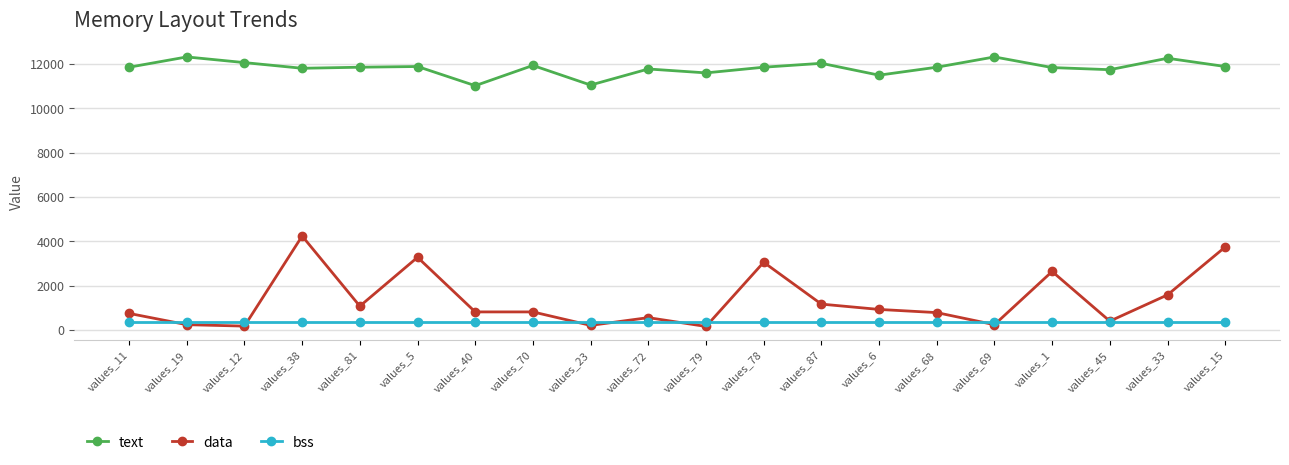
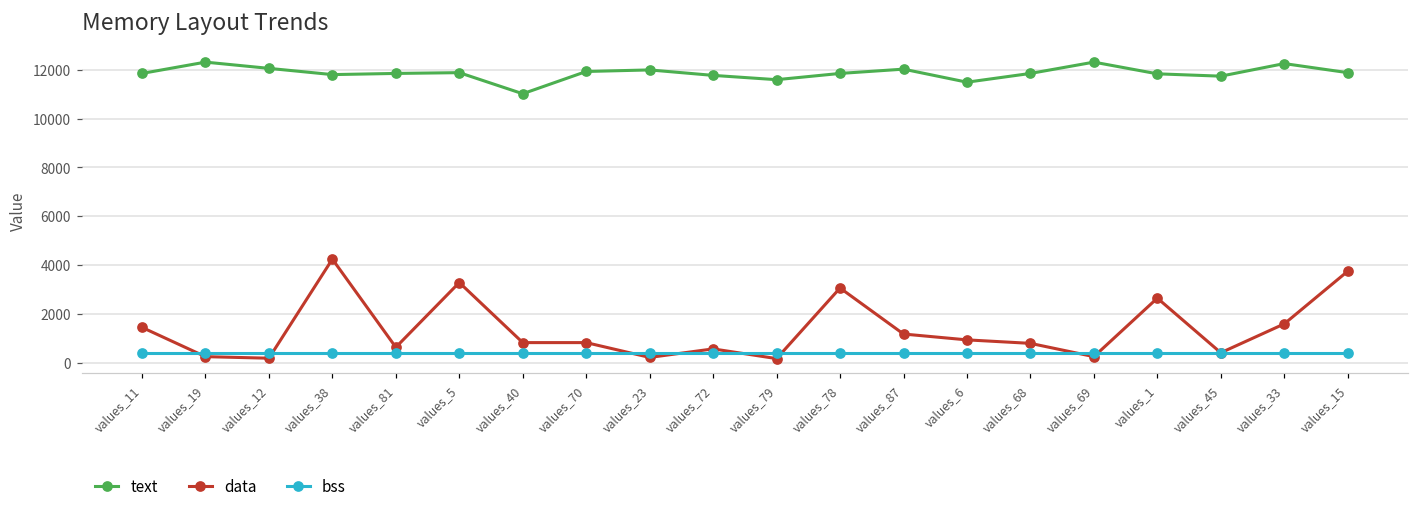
  {
    "text": {
      "values_11": 11900,
      "values_19": 12300,
      "values_12": 12100,
      "values_38": 11800,
      "values_81": 11900,
      "values_5": 11900,
      "values_40": 11000,
      "values_70": 11900,
-     "values_23": 11100,
+     "values_23": 12000,
      "values_72": 11800,
      "values_79": 11600,
      "values_78": 11900,
      "values_87": 12000,
      "values_6": 11500,
      "values_68": 11900,
      "values_69": 12300,
      "values_1": 11800,
      "values_45": 11700,
      "values_33": 12300,
      "values_15": 11900
    },
    "data": {
-     "values_11": 700,
+     "values_11": 1400,
      "values_19": 200,
      "values_12": 200,
      "values_38": 4200,
-     "values_81": 1100,
+     "values_81": 600,
      "values_5": 3300,
      "values_40": 800,
      "values_70": 800,
      "values_23": 200,
      "values_72": 600,
      "values_79": 200,
      "values_78": 3100,
      "values_87": 1200,
      "values_6": 900,
      "values_68": 800,
      "values_69": 200,
      "values_1": 2600,
      "values_33": 1600,
      "values_15": 3700
    },
    "bss": {
      "values_11": 400,
      "values_19": 400,
      "values_12": 400,
      "values_38": 400,
      "values_81": 400,
      "values_5": 400,
      "values_40": 400,
      "values_70": 400,
      "values_23": 400,
      "values_72": 400,
      "values_79": 400,
      "values_78": 400,
      "values_87": 400,
      "values_6": 400,
      "values_68": 400,
      "values_69": 400,
      "values_1": 400,
      "values_33": 400,
      "values_15": 400
    }
  }
